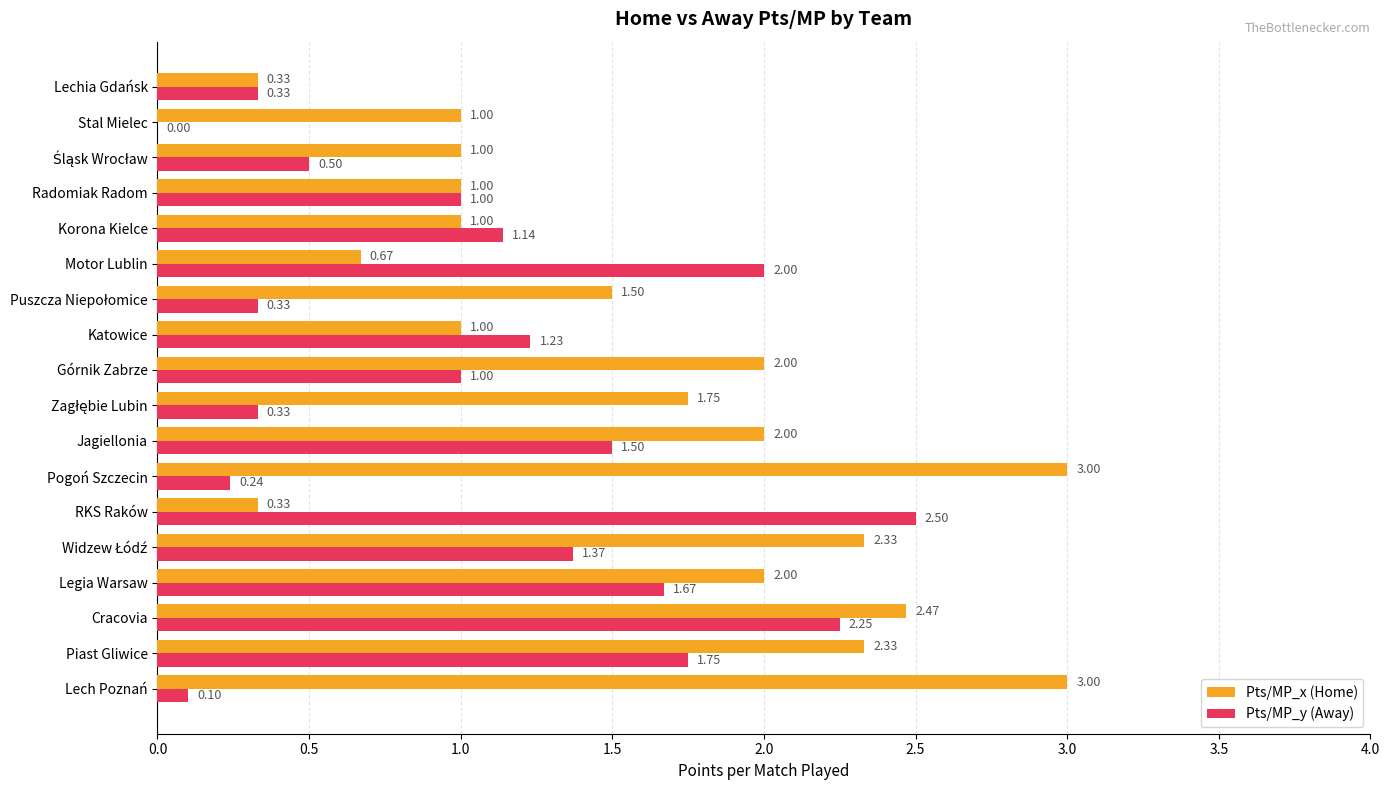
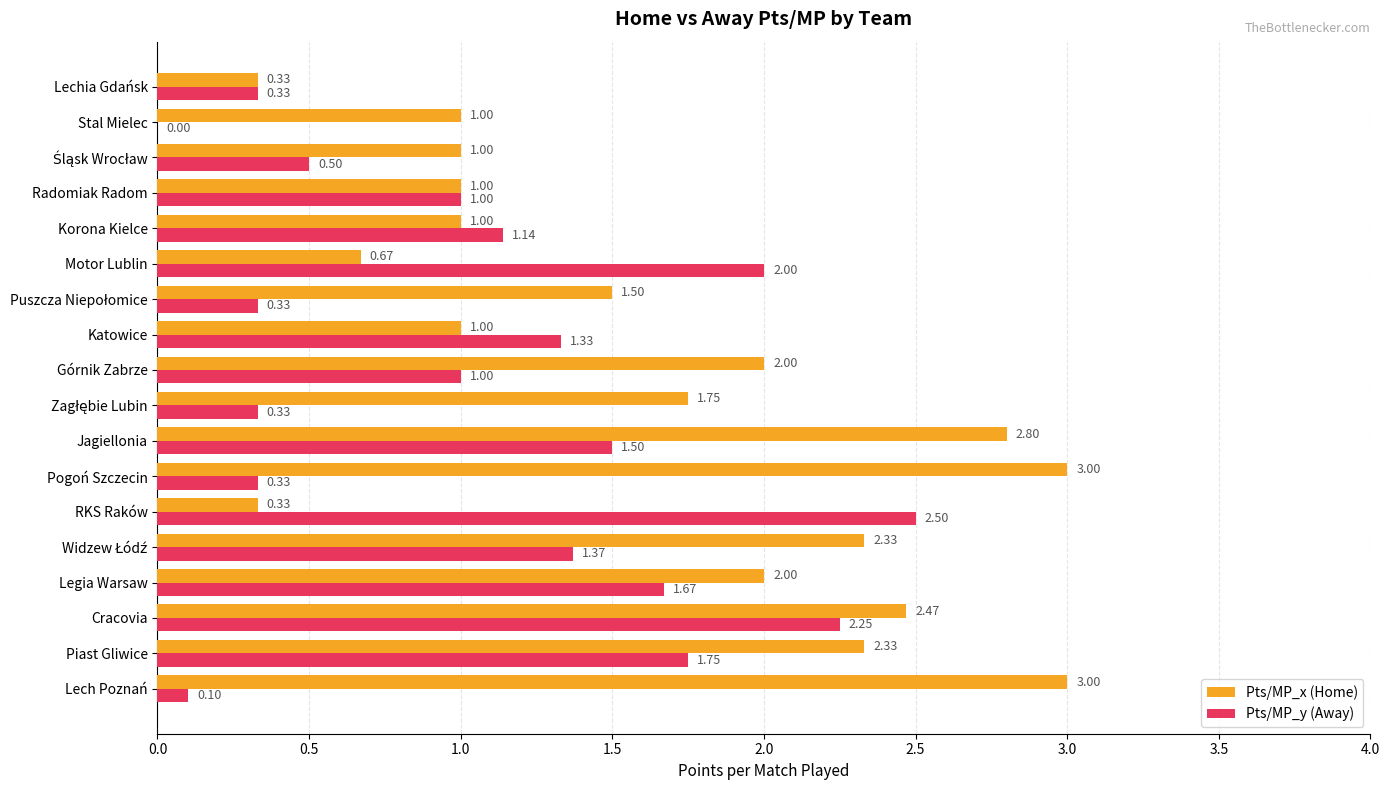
  {
    "Pts/MP_x (Home)": {
      "Lechia Gdańsk": 0.33,
      "Stal Mielec": 1.00,
      "Śląsk Wrocław": 1.00,
      "Radomiak Radom": 1.00,
      "Korona Kielce": 1.00,
      "Motor Lublin": 0.67,
      "Puszcza Niepołomice": 1.50,
      "Katowice": 1.00,
      "Górnik Zabrze": 2.00,
      "Zagłębie Lubin": 1.75,
-     "Jagiellonia": 2.00,
+     "Jagiellonia": 2.80,
      "Pogoń Szczecin": 3.00,
      "RKS Raków": 0.33,
      "Widzew Łódź": 2.33,
      "Legia Warsaw": 2.00,
      "Cracovia": 2.47,
      "Piast Gliwice": 2.33,
      "Lech Poznań": 3.00
    },
    "Pts/MP_y (Away)": {
      "Lechia Gdańsk": 0.33,
      "Stal Mielec": 0.00,
      "Śląsk Wrocław": 0.50,
      "Radomiak Radom": 1.00,
      "Korona Kielce": 1.14,
      "Motor Lublin": 2.00,
      "Puszcza Niepołomice": 0.33,
-     "Katowice": 1.23,
+     "Katowice": 1.33,
      "Górnik Zabrze": 1.00,
      "Zagłębie Lubin": 0.33,
      "Jagiellonia": 1.50,
-     "Pogoń Szczecin": 0.24,
+     "Pogoń Szczecin": 0.33,
      "RKS Raków": 2.50,
      "Widzew Łódź": 1.37,
      "Legia Warsaw": 1.67,
      "Cracovia": 2.25,
      "Piast Gliwice": 1.75,
      "Lech Poznań": 0.10
    }
  }
